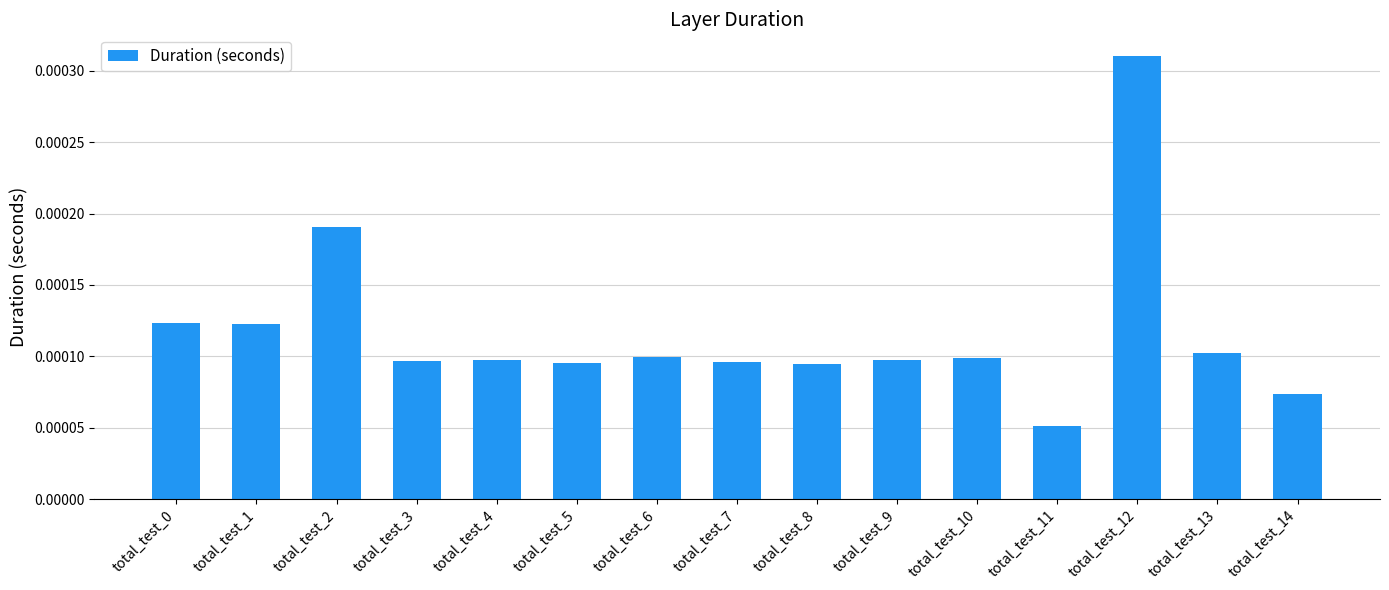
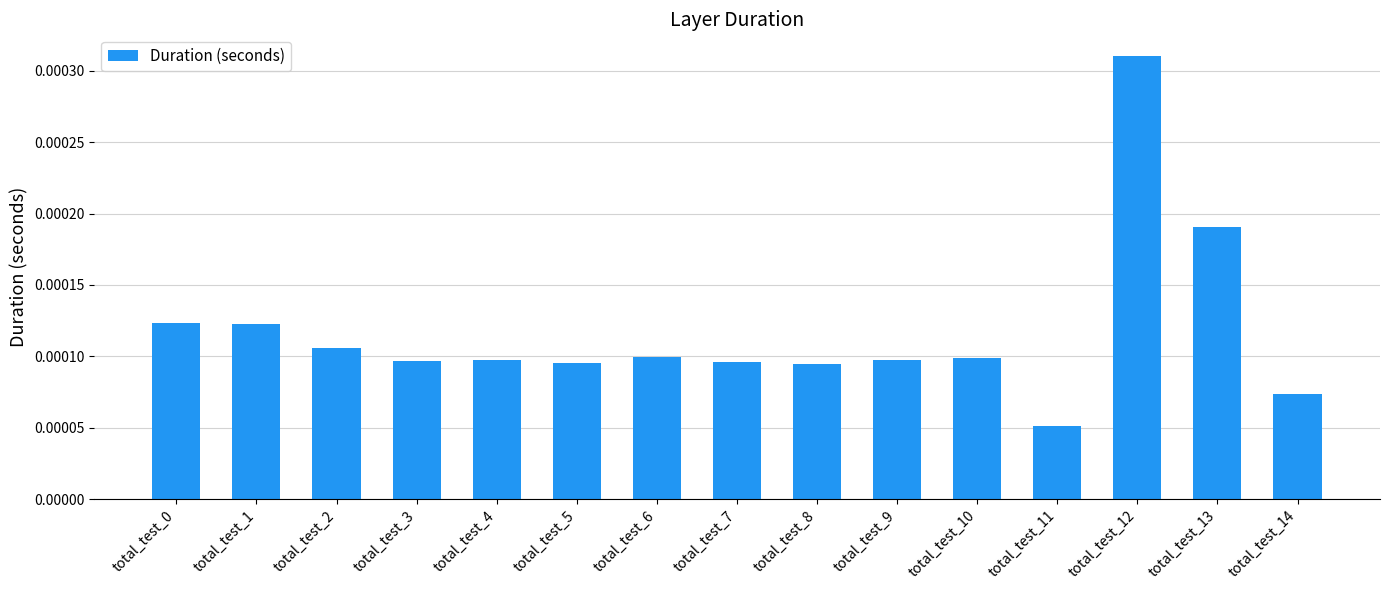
  {
    "total_test_0": 0.000124,
    "total_test_1": 0.000123,
-   "total_test_2": 0.000190,
+   "total_test_2": 0.000106,
    "total_test_3": 0.000096,
    "total_test_4": 0.000098,
    "total_test_5": 0.000095,
    "total_test_6": 0.000100,
    "total_test_7": 0.000096,
    "total_test_8": 0.000094,
    "total_test_9": 0.000098,
    "total_test_10": 0.000099,
    "total_test_11": 0.000051,
    "total_test_12": 0.000310,
-   "total_test_13": 0.000102,
+   "total_test_13": 0.000191,
    "total_test_14": 0.000074
  }
